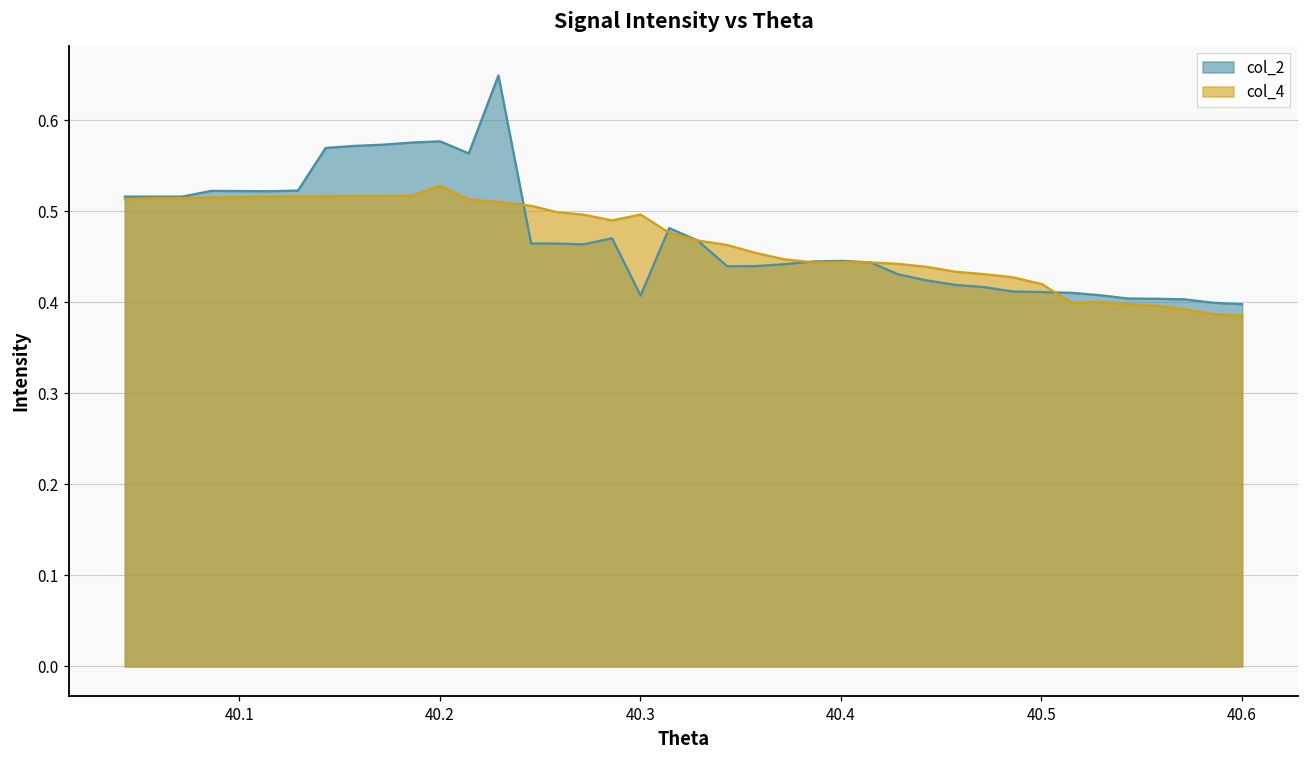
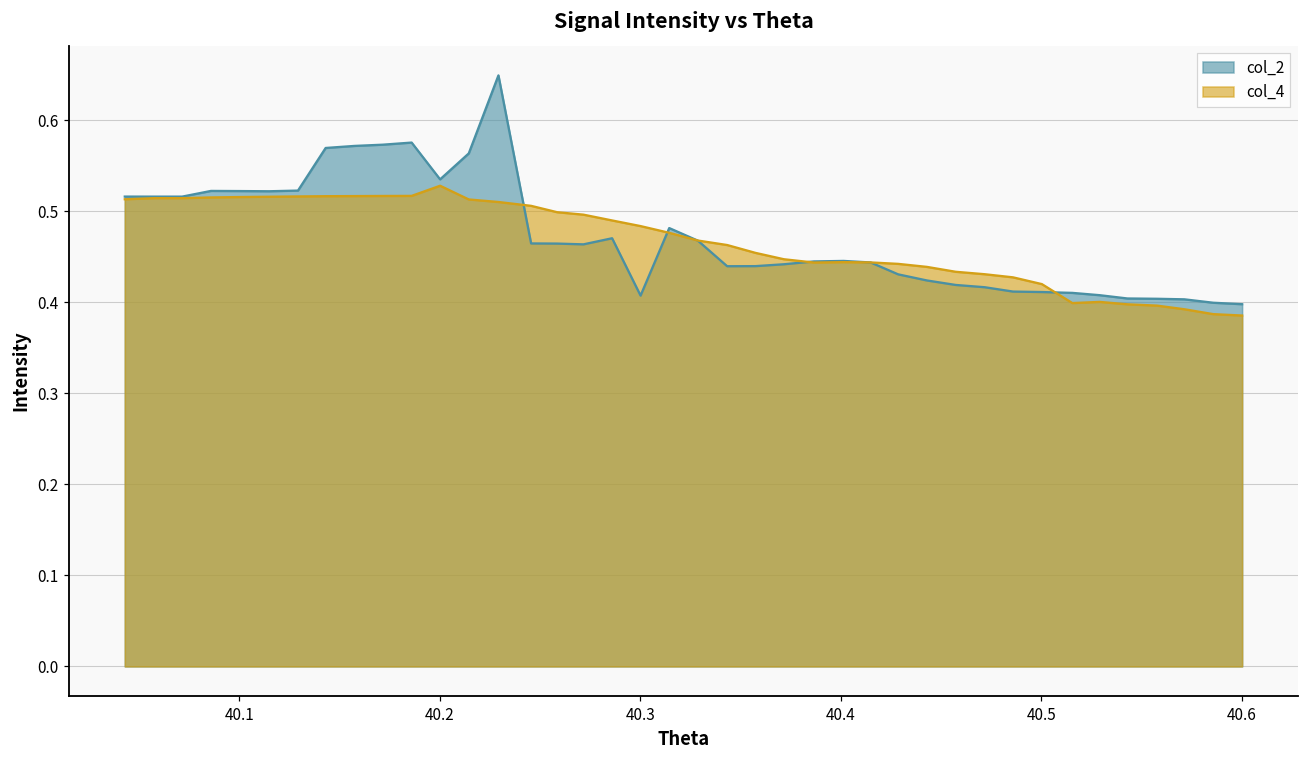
  {
    "col_2": {
-     "40.2": 0.58,
+     "40.2": 0.54,
      "40.3": 0.41,
      "40.6": 0.40
    },
    "col_4": {
      "40.2": 0.53,
-     "40.3": 0.50,
+     "40.3": 0.48,
      "40.6": 0.39
    }
  }
